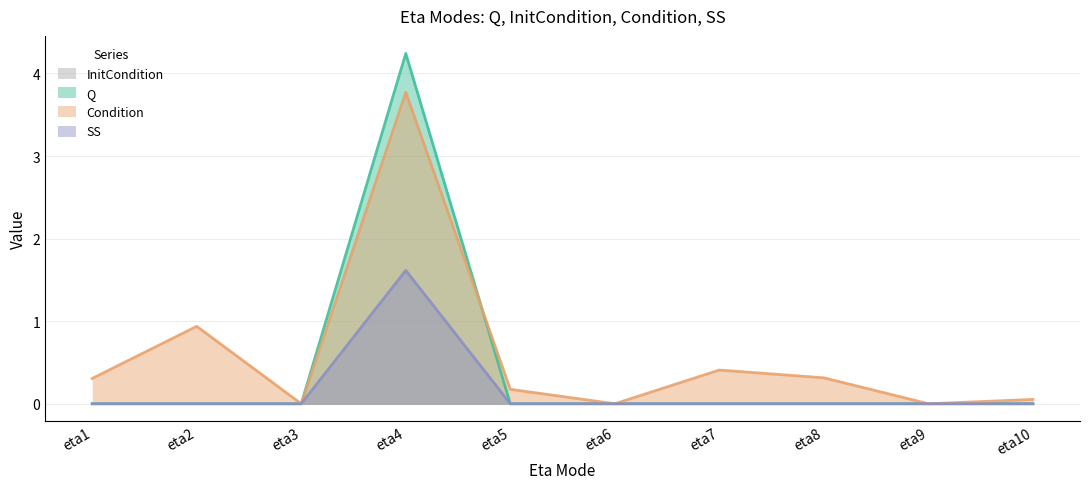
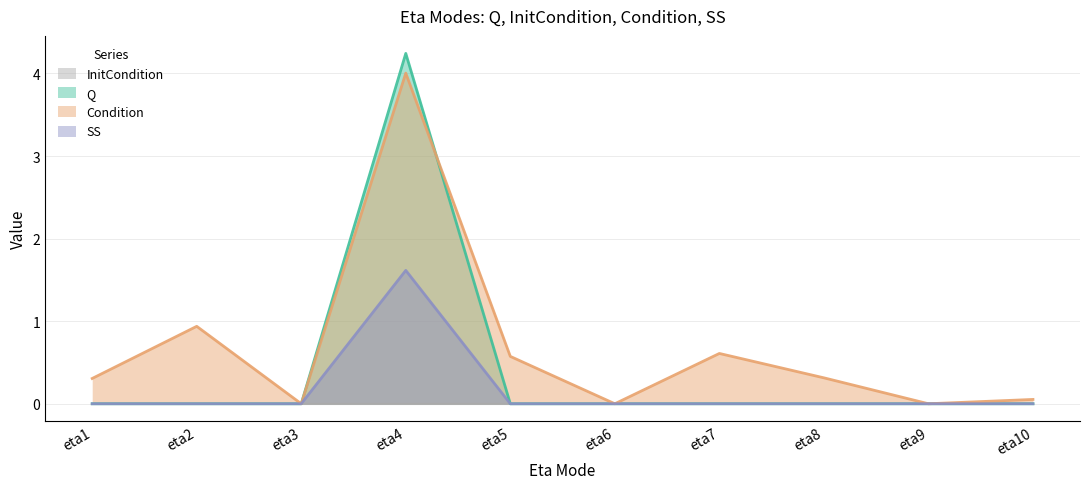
  {
    "Q": {
      "eta4": 4.2
    },
    "Condition": {
      "eta1": 0.3,
      "eta2": 0.9,
-     "eta4": 3.8,
-     "eta5": 0.2,
-     "eta7": 0.4,
+     "eta4": 4.0,
+     "eta5": 0.6,
+     "eta7": 0.6,
      "eta8": 0.3,
      "eta10": 0.1
    }
  }
